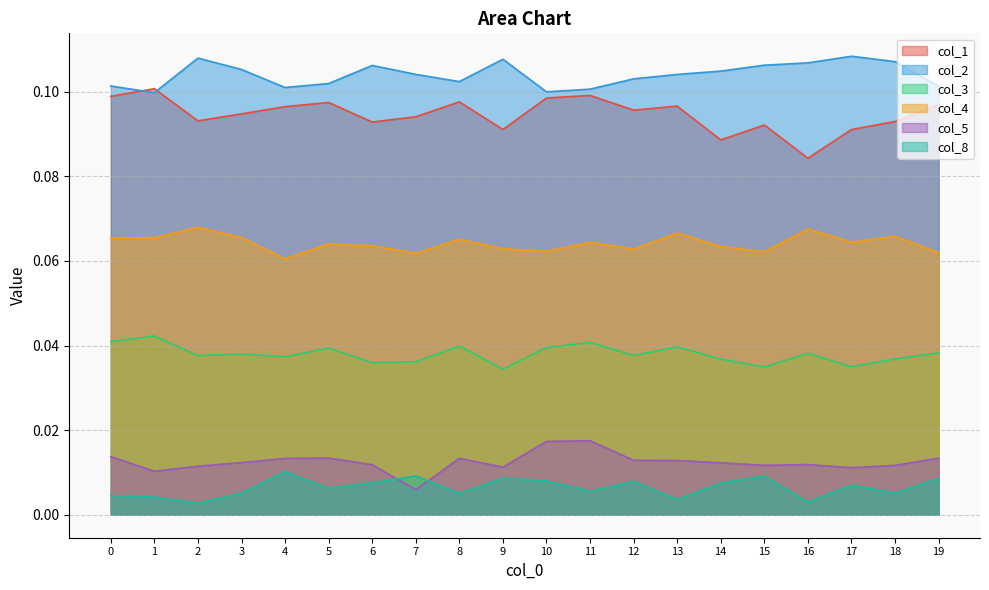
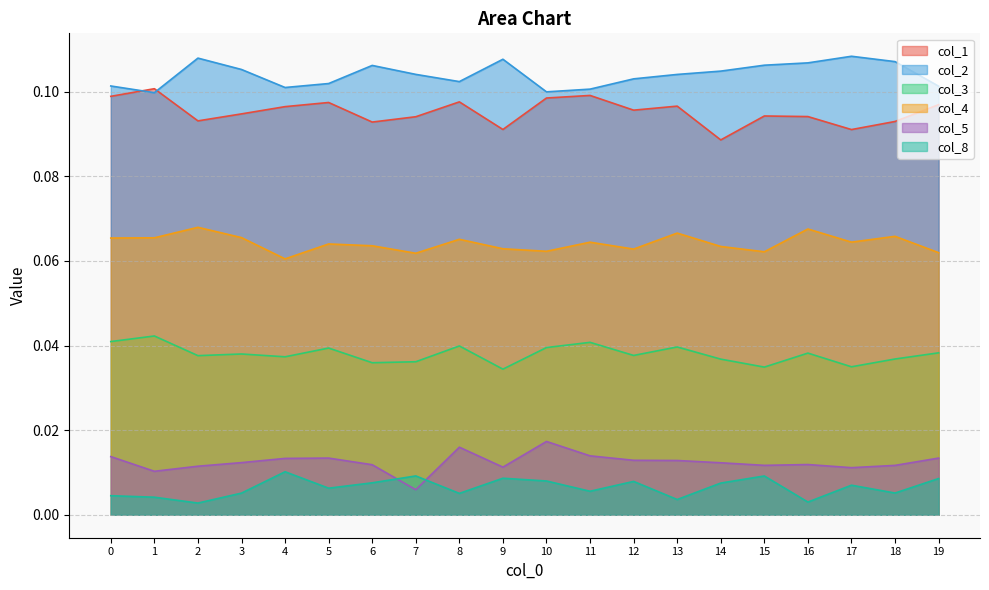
  {
    "col_1": {
      "0": 0.099,
      "1": 0.101,
      "2": 0.093,
      "3": 0.095,
      "4": 0.096,
      "5": 0.097,
      "6": 0.093,
      "7": 0.094,
      "8": 0.098,
      "9": 0.091,
      "10": 0.099,
      "11": 0.099,
      "12": 0.096,
      "13": 0.097,
      "14": 0.089,
-     "15": 0.092,
-     "16": 0.084,
+     "15": 0.094,
+     "16": 0.094,
      "17": 0.091,
      "18": 0.093
    },
    "col_4": {
      "0": 0.065,
      "1": 0.065,
      "2": 0.068,
      "3": 0.066,
      "4": 0.060,
      "5": 0.064,
      "6": 0.064,
      "7": 0.062,
      "8": 0.065,
      "9": 0.063,
      "10": 0.062,
      "11": 0.064,
      "12": 0.063,
      "13": 0.067,
      "14": 0.063,
      "15": 0.062,
      "16": 0.068,
      "17": 0.064,
      "18": 0.066,
      "19": 0.062
    },
    "col_5": {
      "0": 0.014,
      "1": 0.010,
      "2": 0.011,
      "3": 0.012,
      "4": 0.013,
      "5": 0.013,
      "6": 0.012,
      "7": 0.006,
-     "8": 0.013,
+     "8": 0.016,
      "9": 0.011,
      "10": 0.017,
-     "11": 0.017,
+     "11": 0.014,
      "12": 0.013,
      "13": 0.013,
      "14": 0.012,
      "15": 0.012,
      "16": 0.012,
      "17": 0.011,
      "18": 0.012,
      "19": 0.013
    }
  }
